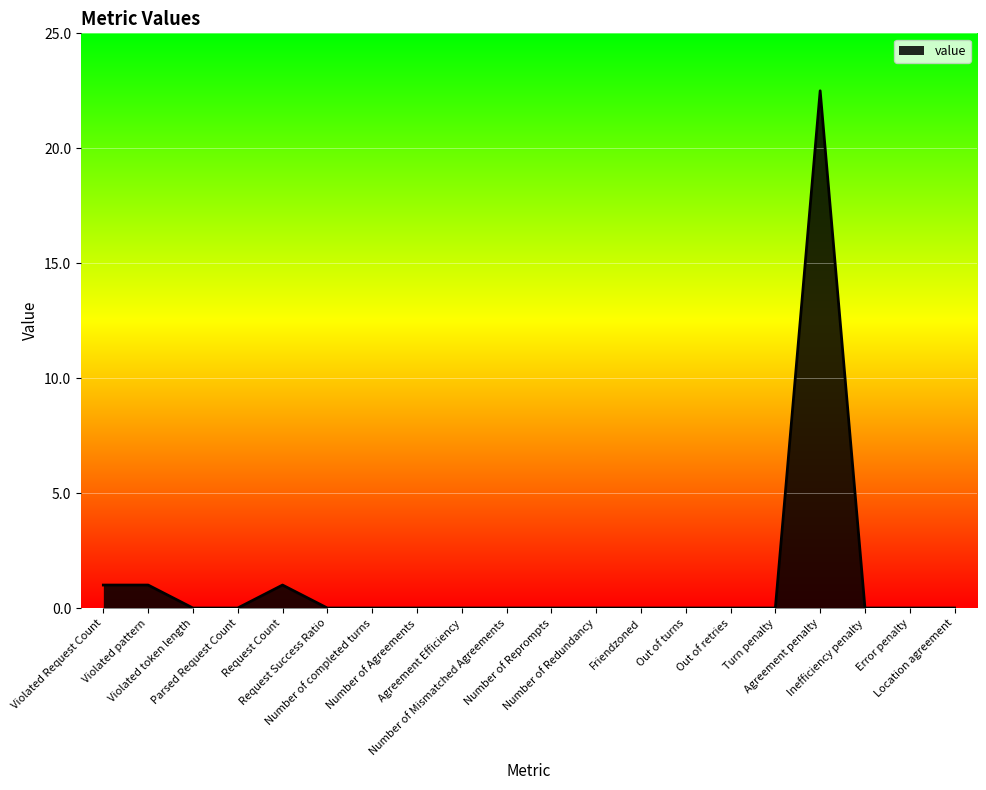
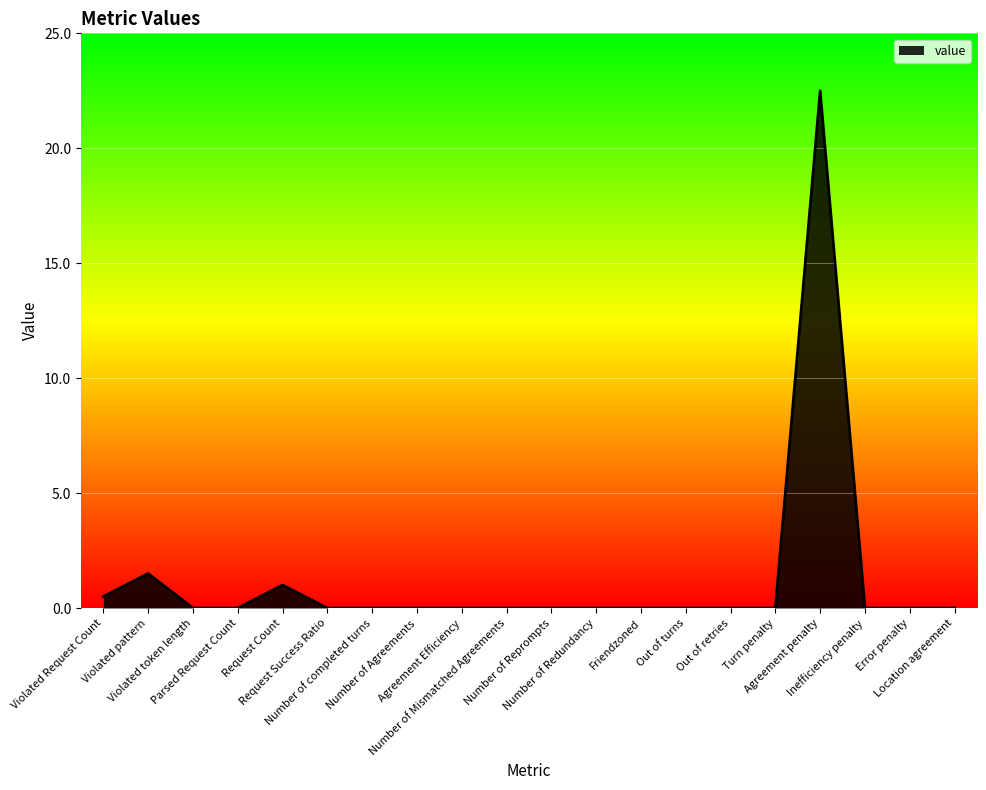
  {
-   "Violated Request Count": 1.0,
-   "Violated pattern": 1.0,
+   "Violated Request Count": 0.5,
+   "Violated pattern": 1.5,
    "Violated token length": 0.0,
    "Parsed Request Count": 0.0,
    "Request Count": 1.0,
    "Request Success Ratio": 0.0,
    "Number of completed turns": 0.0,
    "Number of Agreements": 0.0,
    "Agreement Efficiency": 0.0,
    "Number of Mismatched Agreements": 0.0,
    "Number of Reprompts": 0.0,
    "Number of Redundancy": 0.0,
    "Friendzoned": 0.0,
    "Out of turns": 0.0,
    "Out of retries": 0.0,
    "Turn penalty": 0.0,
    "Agreement penalty": 22.5,
    "Inefficiency penalty": 0.0,
    "Error penalty": 0.0,
    "Location agreement": 0.0
  }
